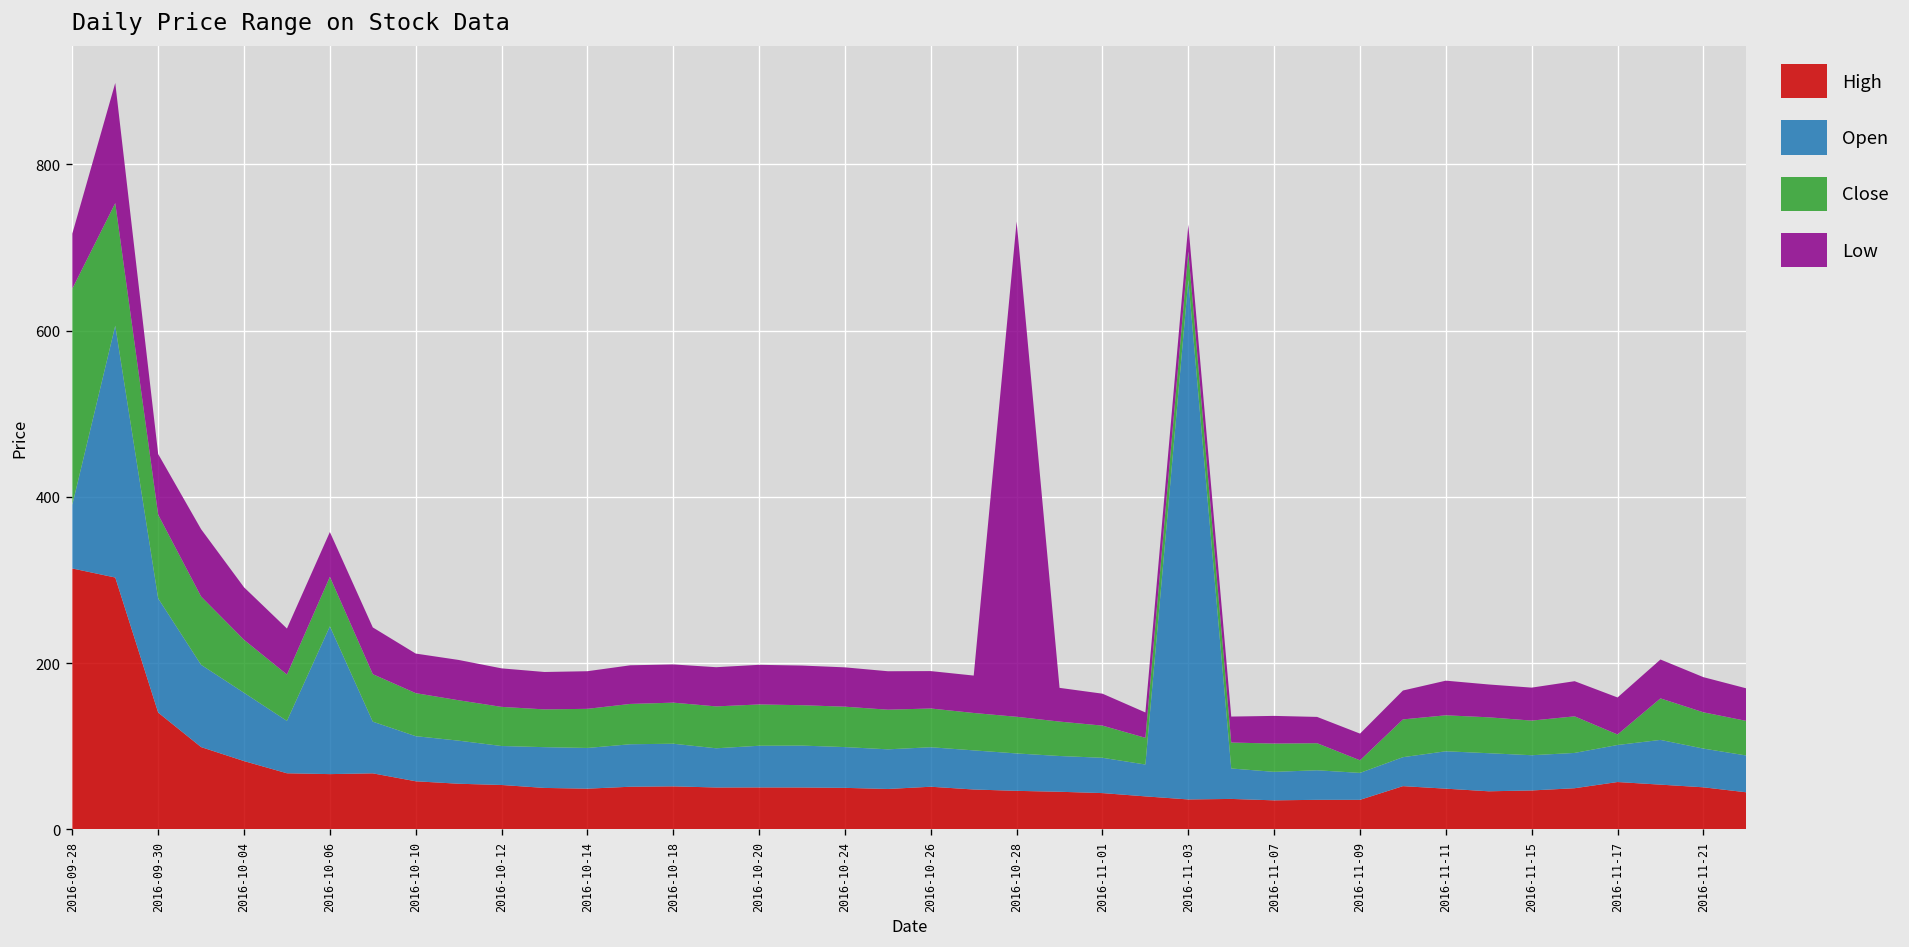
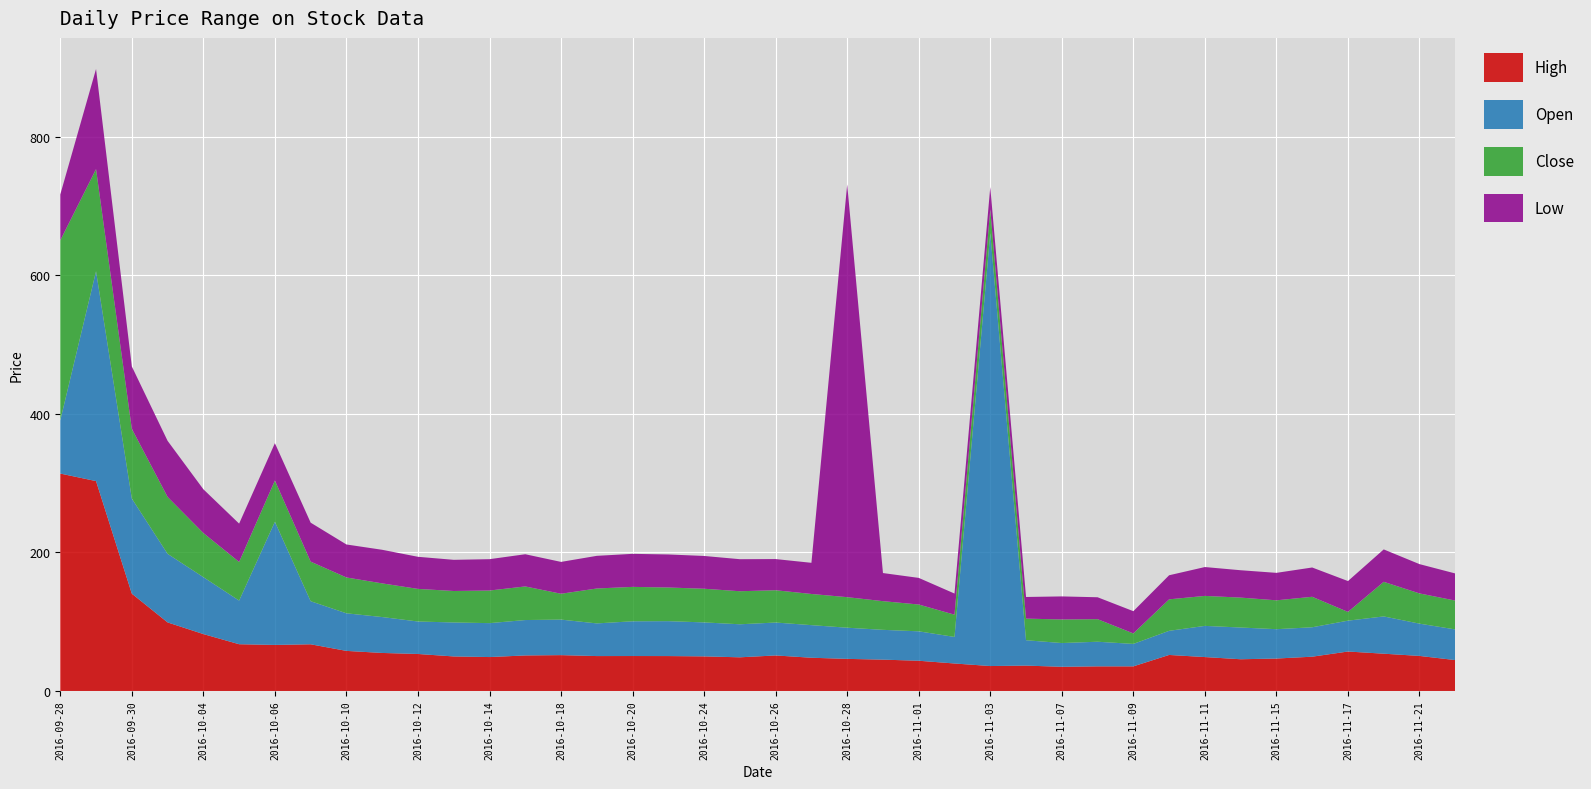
  {
    "High": {
      "2016-09-28": 310,
      "2016-09-30": 140,
      "2016-10-04": 80,
      "2016-10-06": 70,
      "2016-10-10": 60,
      "2016-10-12": 50,
      "2016-10-14": 50,
      "2016-10-18": 50,
      "2016-10-20": 50,
      "2016-10-24": 50,
      "2016-10-26": 50,
      "2016-10-28": 50,
      "2016-11-01": 40,
      "2016-11-03": 40,
      "2016-11-07": 30,
      "2016-11-09": 40,
      "2016-11-11": 50,
      "2016-11-15": 50,
      "2016-11-17": 60,
      "2016-11-21": 50
    },
    "Open": {
      "2016-09-28": 80,
      "2016-09-30": 140,
      "2016-10-04": 80,
      "2016-10-06": 180,
      "2016-10-10": 50,
      "2016-10-12": 50,
      "2016-10-14": 50,
      "2016-10-18": 50,
      "2016-10-20": 50,
      "2016-10-24": 50,
      "2016-10-26": 50,
      "2016-10-28": 50,
      "2016-11-01": 40,
      "2016-11-03": 630,
      "2016-11-07": 30,
      "2016-11-09": 30,
      "2016-11-11": 50,
      "2016-11-15": 40,
      "2016-11-17": 40,
      "2016-11-21": 50
    },
    "Close": {
      "2016-09-28": 260,
      "2016-09-30": 100,
      "2016-10-04": 60,
      "2016-10-06": 60,
      "2016-10-10": 50,
      "2016-10-12": 50,
      "2016-10-14": 50,
-     "2016-10-18": 50,
+     "2016-10-18": 40,
      "2016-10-20": 50,
      "2016-10-24": 50,
      "2016-10-26": 50,
      "2016-10-28": 40,
      "2016-11-01": 40,
      "2016-11-03": 30,
      "2016-11-07": 30,
      "2016-11-09": 20,
      "2016-11-11": 40,
      "2016-11-15": 40,
      "2016-11-17": 10,
      "2016-11-21": 40
    },
    "Low": {
      "2016-09-28": 70,
-     "2016-09-30": 70,
+     "2016-09-30": 90,
      "2016-10-04": 60,
      "2016-10-06": 50,
      "2016-10-10": 50,
      "2016-10-12": 50,
      "2016-10-14": 50,
      "2016-10-18": 50,
      "2016-10-20": 50,
      "2016-10-24": 50,
      "2016-10-26": 50,
      "2016-10-28": 600,
      "2016-11-01": 40,
      "2016-11-03": 30,
      "2016-11-07": 30,
      "2016-11-09": 30,
      "2016-11-11": 40,
      "2016-11-15": 40,
      "2016-11-17": 40,
      "2016-11-21": 40
    }
  }
